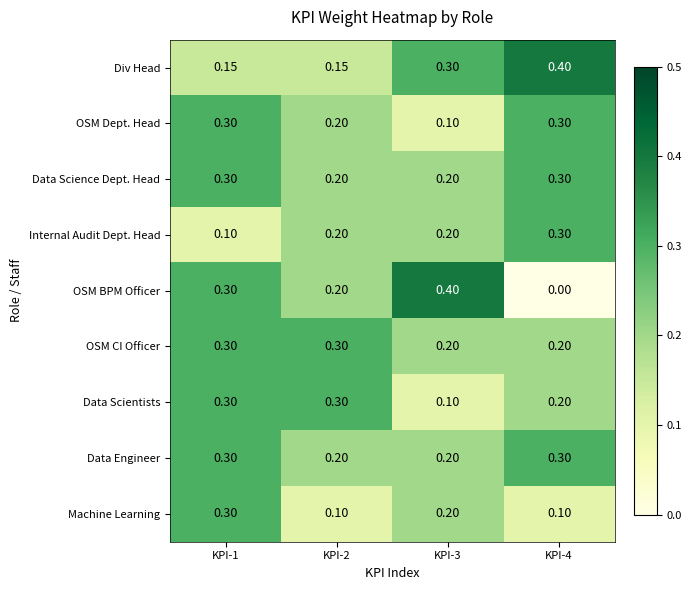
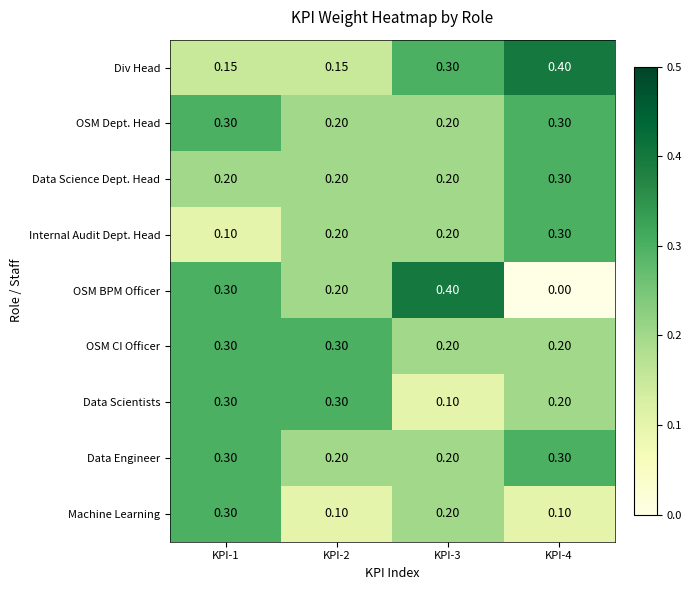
  {
    "Div Head": {
      "KPI-1": 0.15,
      "KPI-2": 0.15,
      "KPI-3": 0.30,
      "KPI-4": 0.40
    },
    "OSM Dept. Head": {
      "KPI-1": 0.30,
      "KPI-2": 0.20,
-     "KPI-3": 0.10,
+     "KPI-3": 0.20,
      "KPI-4": 0.30
    },
    "Data Science Dept. Head": {
-     "KPI-1": 0.30,
+     "KPI-1": 0.20,
      "KPI-2": 0.20,
      "KPI-3": 0.20,
      "KPI-4": 0.30
    },
    "Internal Audit Dept. Head": {
      "KPI-1": 0.10,
      "KPI-2": 0.20,
      "KPI-3": 0.20,
      "KPI-4": 0.30
    },
    "OSM BPM Officer": {
      "KPI-1": 0.30,
      "KPI-2": 0.20,
      "KPI-3": 0.40,
      "KPI-4": 0.00
    },
    "OSM CI Officer": {
      "KPI-1": 0.30,
      "KPI-2": 0.30,
      "KPI-3": 0.20,
      "KPI-4": 0.20
    },
    "Data Scientists": {
      "KPI-1": 0.30,
      "KPI-2": 0.30,
      "KPI-3": 0.10,
      "KPI-4": 0.20
    },
    "Data Engineer": {
      "KPI-1": 0.30,
      "KPI-2": 0.20,
      "KPI-3": 0.20,
      "KPI-4": 0.30
    },
    "Machine Learning": {
      "KPI-1": 0.30,
      "KPI-2": 0.10,
      "KPI-3": 0.20,
      "KPI-4": 0.10
    }
  }
